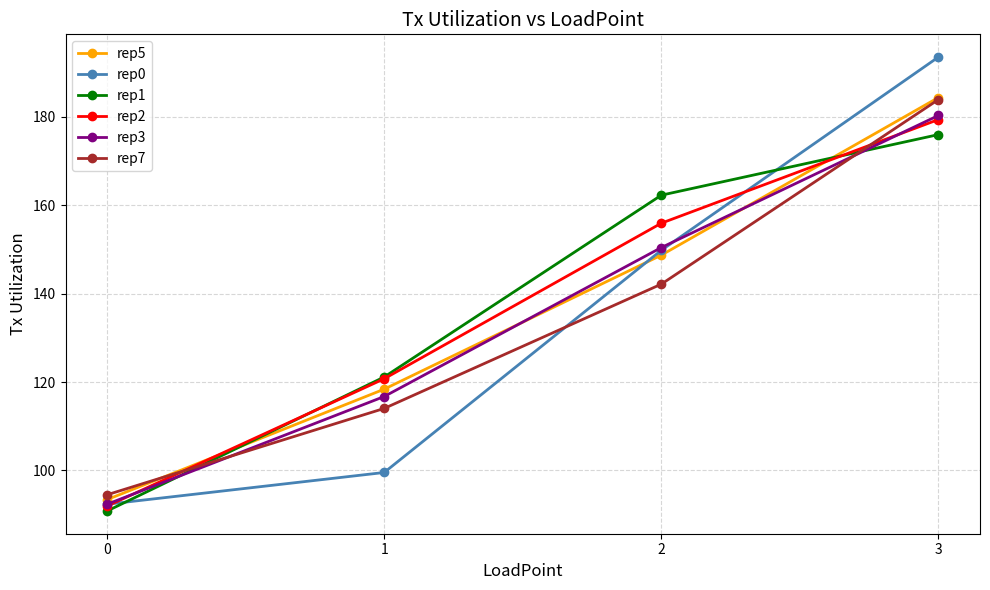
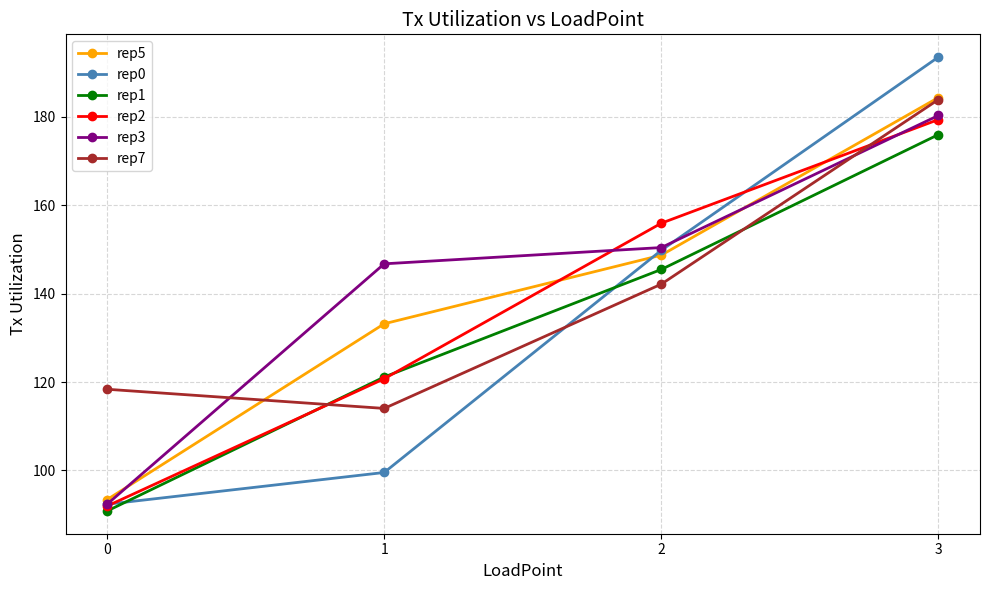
  {
    "rep5": {
      "0": 93,
-     "1": 118,
+     "1": 133,
      "2": 149
    },
    "rep0": {
      "1": 100,
      "2": 150,
      "3": 194
    },
    "rep1": {
      "0": 91,
-     "2": 162,
+     "2": 145,
      "3": 176
    },
    "rep2": {
      "2": 156,
      "3": 179
    },
    "rep3": {
-     "1": 117,
+     "1": 147,
      "2": 150,
      "3": 180
    },
    "rep7": {
-     "0": 94,
+     "0": 118,
      "1": 114,
      "2": 142
    }
  }
